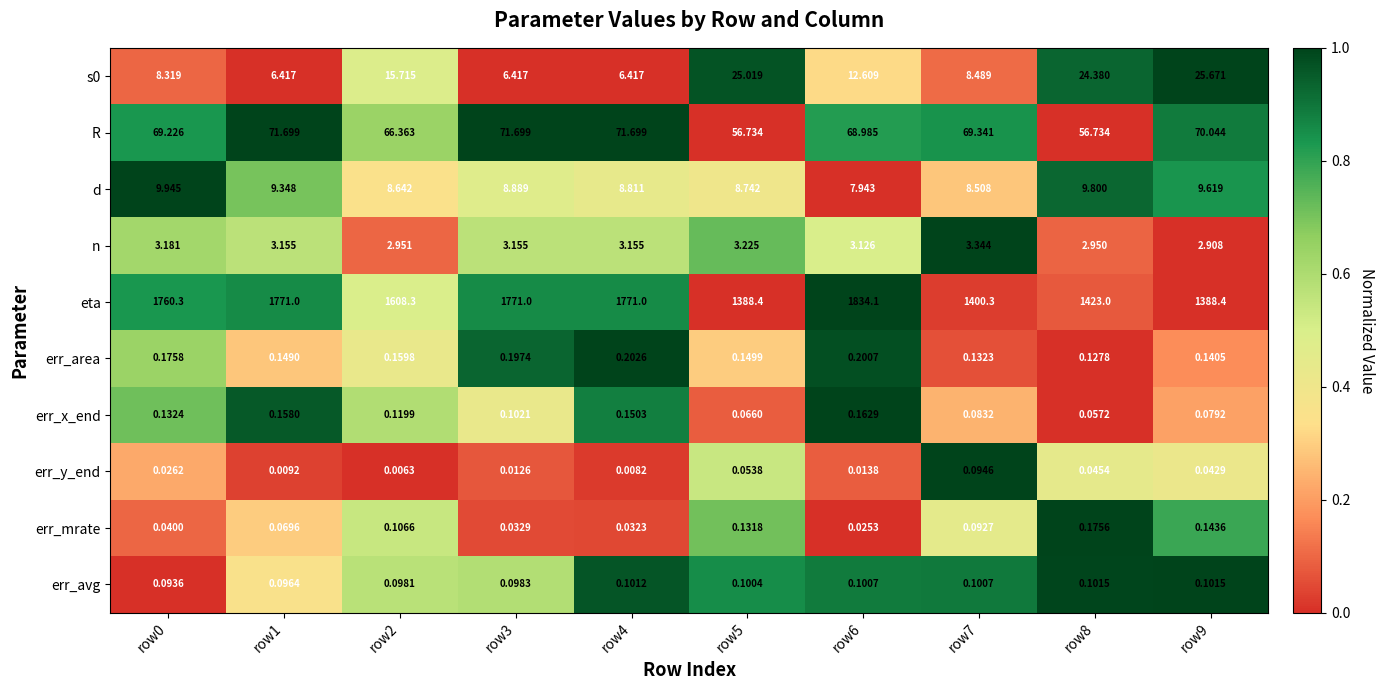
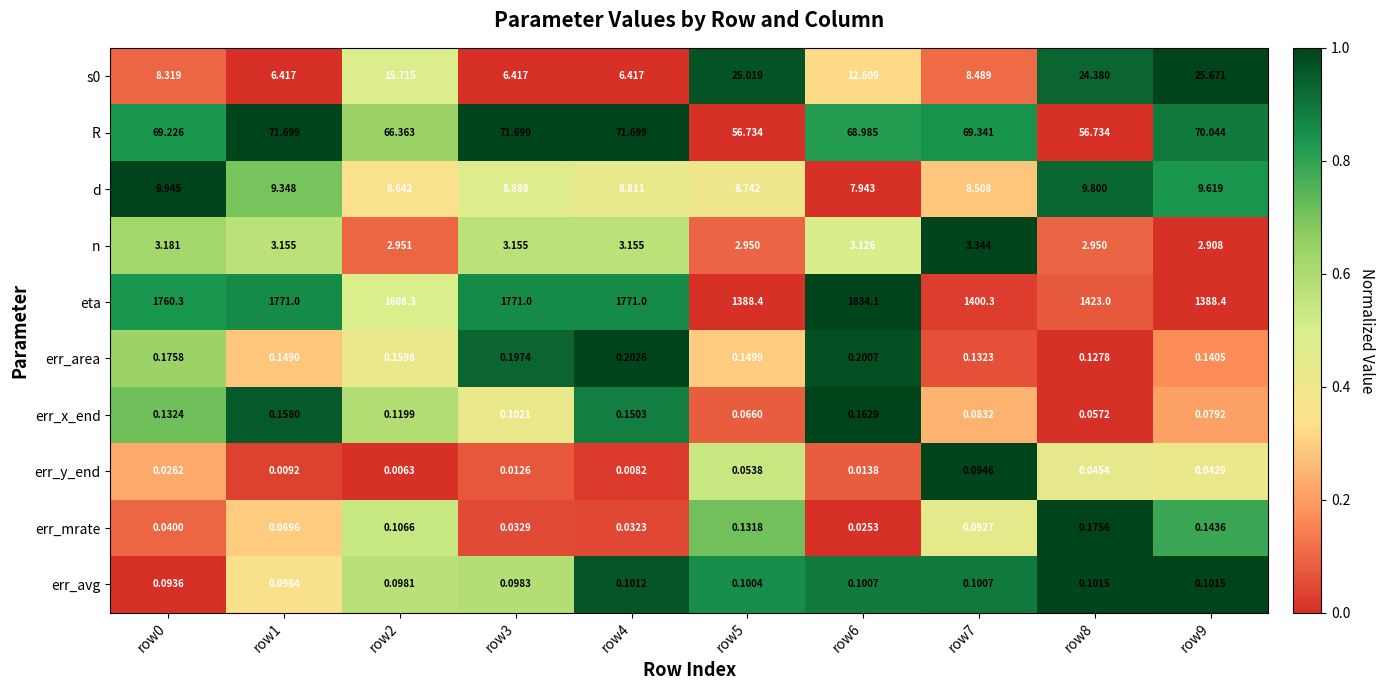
  {
    "s0": {
      "row0": 8.319,
      "row1": 6.417,
      "row2": 15.715,
      "row3": 6.417,
      "row4": 6.417,
      "row5": 25.019,
      "row6": 12.609,
      "row7": 8.489,
      "row8": 24.380,
      "row9": 25.671
    },
    "R": {
      "row0": 69.226,
      "row1": 71.699,
      "row2": 66.363,
      "row3": 71.699,
      "row4": 71.699,
      "row5": 56.734,
      "row6": 68.985,
      "row7": 69.341,
      "row8": 56.734,
      "row9": 70.044
    },
    "d": {
      "row0": 9.945,
      "row1": 9.348,
      "row2": 8.642,
      "row3": 8.889,
      "row4": 8.811,
      "row5": 8.742,
      "row6": 7.943,
      "row7": 8.508,
      "row8": 9.800,
      "row9": 9.619
    },
    "n": {
      "row0": 3.181,
      "row1": 3.155,
      "row2": 2.951,
      "row3": 3.155,
      "row4": 3.155,
-     "row5": 3.225,
+     "row5": 2.950,
      "row6": 3.126,
      "row7": 3.344,
      "row8": 2.950,
      "row9": 2.908
    },
    "eta": {
      "row0": 1760.3,
      "row1": 1771.0,
      "row2": 1608.3,
      "row3": 1771.0,
      "row4": 1771.0,
      "row5": 1388.4,
      "row6": 1834.1,
      "row7": 1400.3,
      "row8": 1423.0,
      "row9": 1388.4
    },
    "err_area": {
      "row0": 0.1758,
      "row1": 0.1490,
      "row2": 0.1598,
      "row3": 0.1974,
      "row4": 0.2026,
      "row5": 0.1499,
      "row6": 0.2007,
      "row7": 0.1323,
      "row8": 0.1278,
      "row9": 0.1405
    },
    "err_x_end": {
      "row0": 0.1324,
      "row1": 0.1580,
      "row2": 0.1199,
      "row3": 0.1021,
      "row4": 0.1503,
      "row5": 0.0660,
      "row6": 0.1629,
      "row7": 0.0832,
      "row8": 0.0572,
      "row9": 0.0792
    },
    "err_y_end": {
      "row0": 0.0262,
      "row1": 0.0092,
      "row2": 0.0063,
      "row3": 0.0126,
      "row4": 0.0082,
      "row5": 0.0538,
      "row6": 0.0138,
      "row7": 0.0946,
      "row8": 0.0454,
      "row9": 0.0429
    },
    "err_mrate": {
      "row0": 0.0400,
      "row1": 0.0696,
      "row2": 0.1066,
      "row3": 0.0329,
      "row4": 0.0323,
      "row5": 0.1318,
      "row6": 0.0253,
      "row7": 0.0927,
      "row8": 0.1756,
      "row9": 0.1436
    },
    "err_avg": {
      "row0": 0.0936,
      "row1": 0.0964,
      "row2": 0.0981,
      "row3": 0.0983,
      "row4": 0.1012,
      "row5": 0.1004,
      "row6": 0.1007,
      "row7": 0.1007,
      "row8": 0.1015,
      "row9": 0.1015
    }
  }
